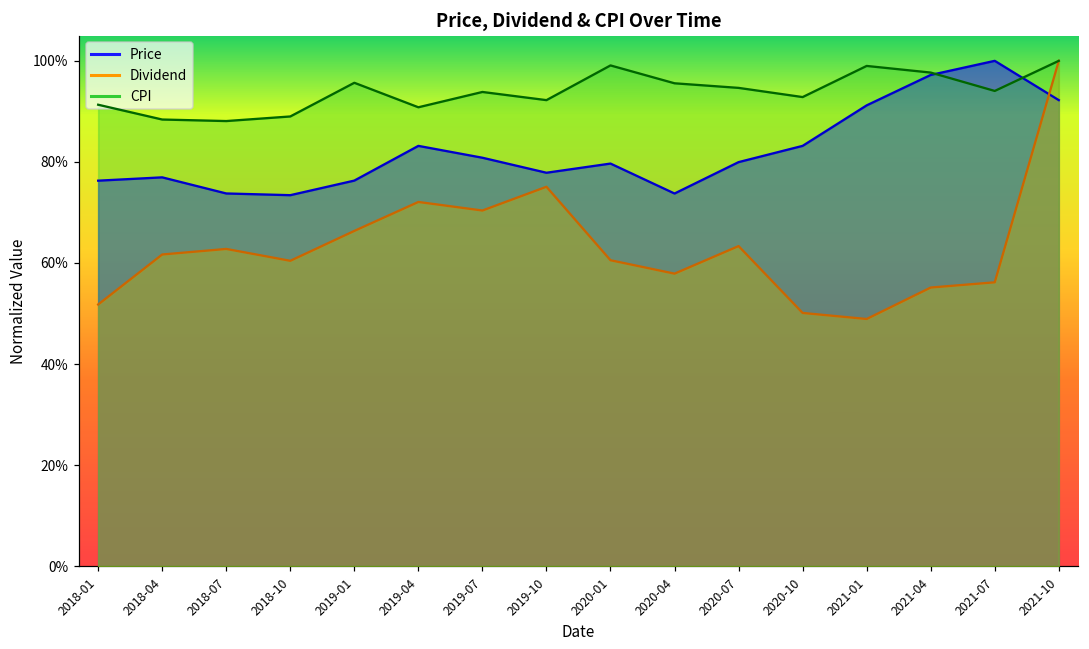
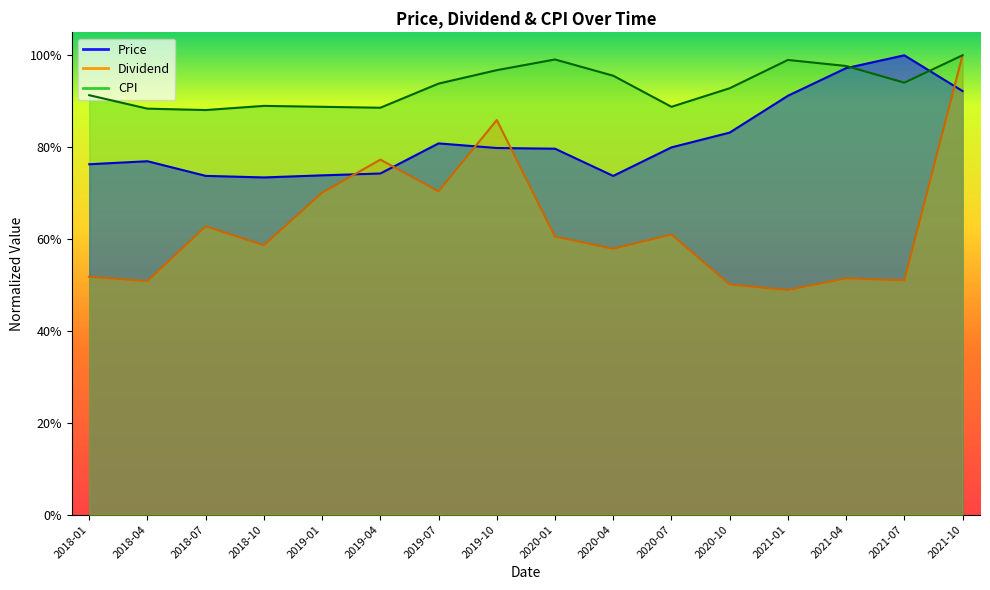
  {
    "Price": {
      "2018-01": "76%",
      "2018-04": "77%",
      "2018-07": "74%",
      "2018-10": "73%",
-     "2019-01": "76%",
-     "2019-04": "83%",
+     "2019-01": "74%",
+     "2019-04": "74%",
      "2019-07": "81%",
-     "2019-10": "78%",
+     "2019-10": "80%",
      "2020-01": "80%",
      "2020-04": "74%",
      "2020-07": "80%",
      "2020-10": "83%",
      "2021-01": "91%",
      "2021-07": "100%",
      "2021-10": "92%"
    },
    "Dividend": {
      "2018-01": "52%",
-     "2018-04": "62%",
+     "2018-04": "51%",
      "2018-07": "63%",
-     "2018-10": "60%",
-     "2019-01": "66%",
-     "2019-04": "72%",
+     "2018-10": "59%",
+     "2019-01": "70%",
+     "2019-04": "77%",
      "2019-07": "70%",
-     "2019-10": "75%",
+     "2019-10": "86%",
      "2020-01": "61%",
      "2020-04": "58%",
-     "2020-07": "63%",
+     "2020-07": "61%",
      "2020-10": "50%",
      "2021-01": "49%",
-     "2021-04": "55%",
-     "2021-07": "56%"
+     "2021-04": "51%",
+     "2021-07": "51%"
    },
    "CPI": {
      "2018-04": "88%",
      "2018-07": "88%",
      "2018-10": "89%",
-     "2019-01": "96%",
-     "2019-04": "91%",
+     "2019-01": "89%",
+     "2019-04": "89%",
      "2019-07": "94%",
-     "2019-10": "92%",
+     "2019-10": "97%",
      "2020-01": "99%",
      "2020-04": "96%",
-     "2020-07": "95%",
+     "2020-07": "89%",
      "2020-10": "93%",
      "2021-01": "99%",
      "2021-07": "94%"
    }
  }
